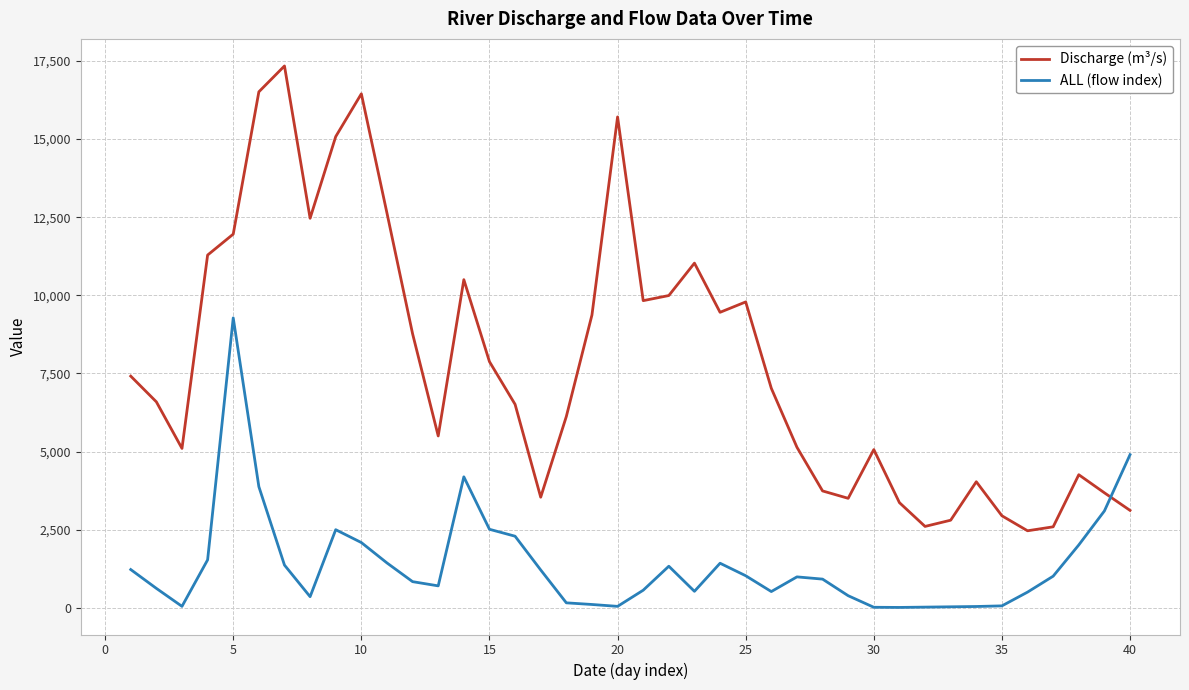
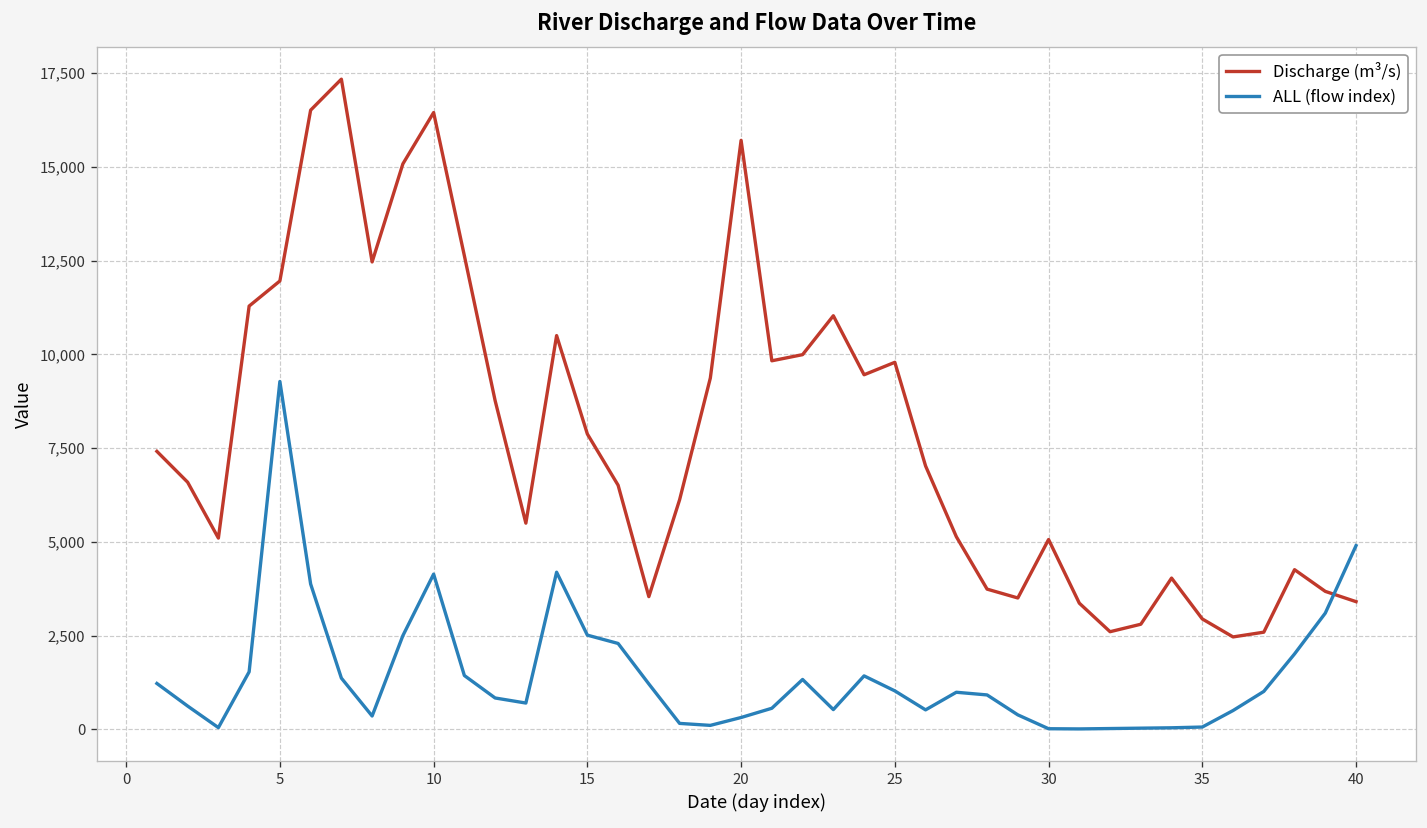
  {
    "Discharge (m³/s)": {
      "5": "12,000",
      "10": "16,400",
      "15": "7,900",
      "20": "15,700",
      "25": "9,800",
      "30": "5,100",
      "35": "2,900",
-     "40": "3,100"
+     "40": "3,400"
    },
    "ALL (flow index)": {
      "5": "9,300",
-     "10": "2,100",
+     "10": "4,100",
      "15": "2,500",
-     "20": "0",
+     "20": "300",
      "25": "1,000",
      "30": "0",
      "35": "100",
      "40": "4,900"
    }
  }
